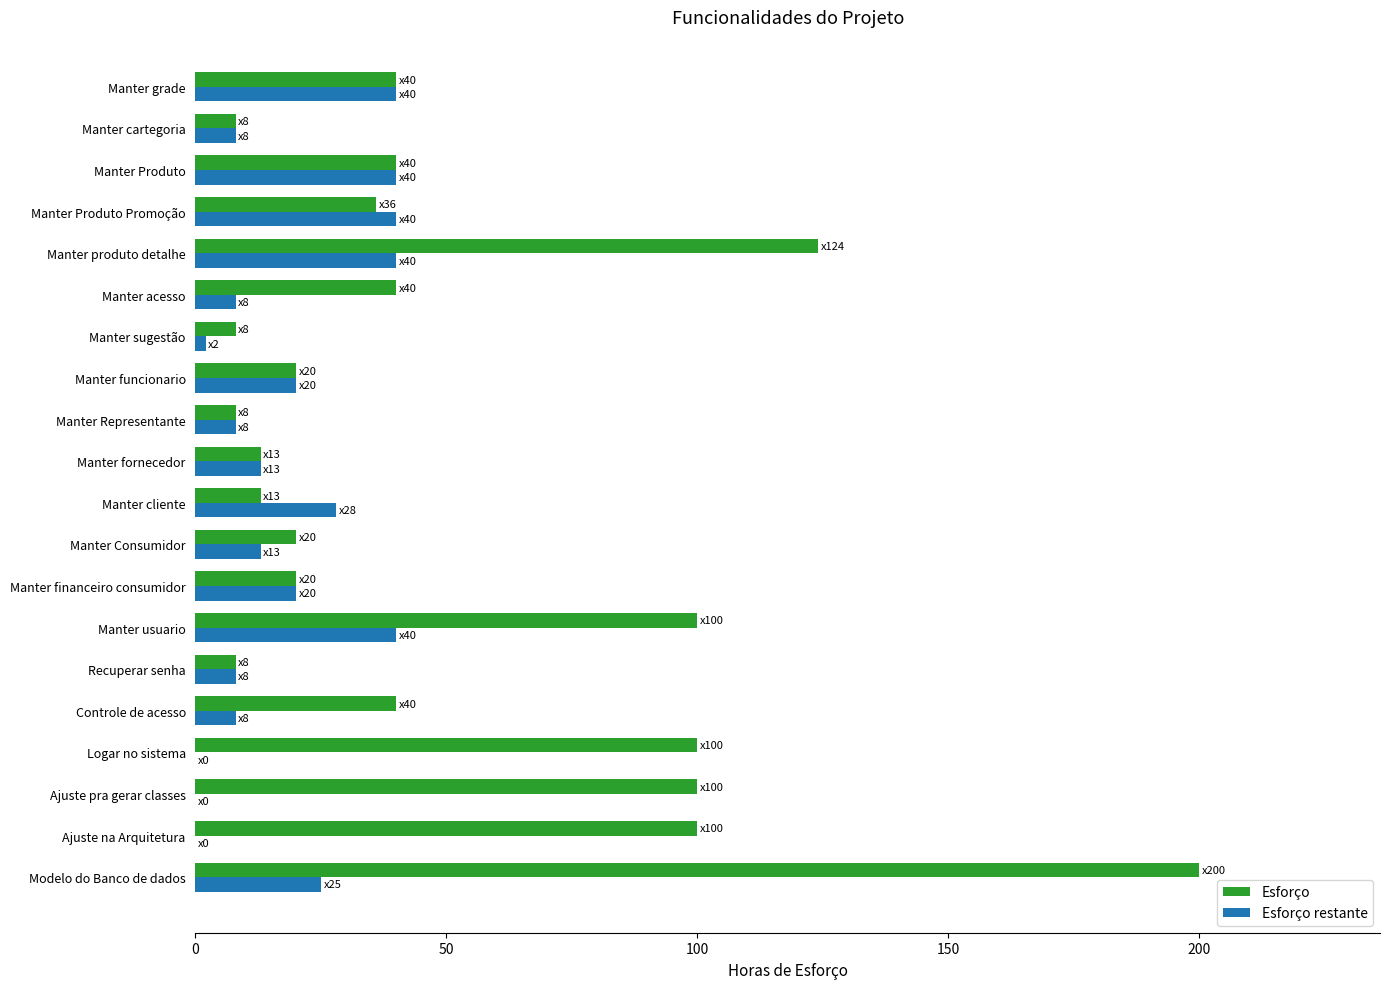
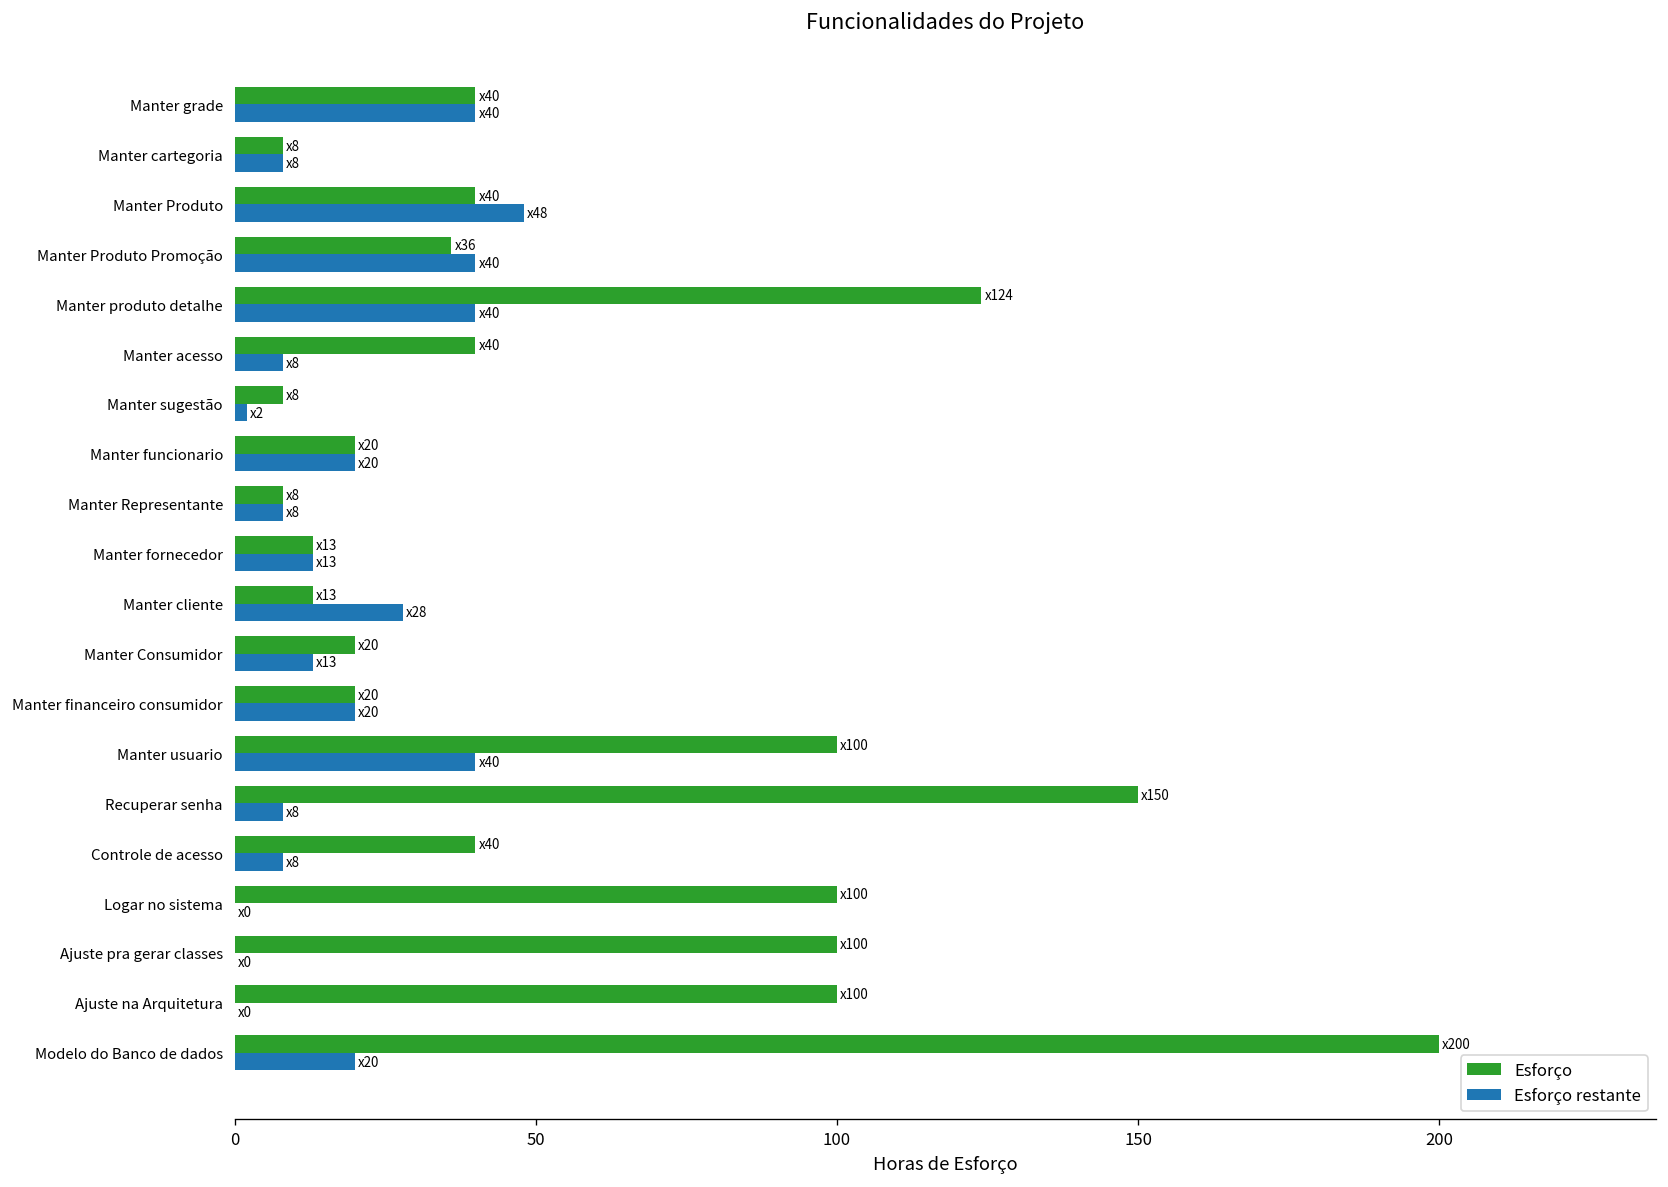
  {
    "Esforço": {
-     "Recuperar senha": 8
+     "Recuperar senha": 150
    },
    "Esforço restante": {
-     "Manter Produto": 40,
-     "Modelo do Banco de dados": 25
+     "Manter Produto": 48,
+     "Modelo do Banco de dados": 20
    }
  }
